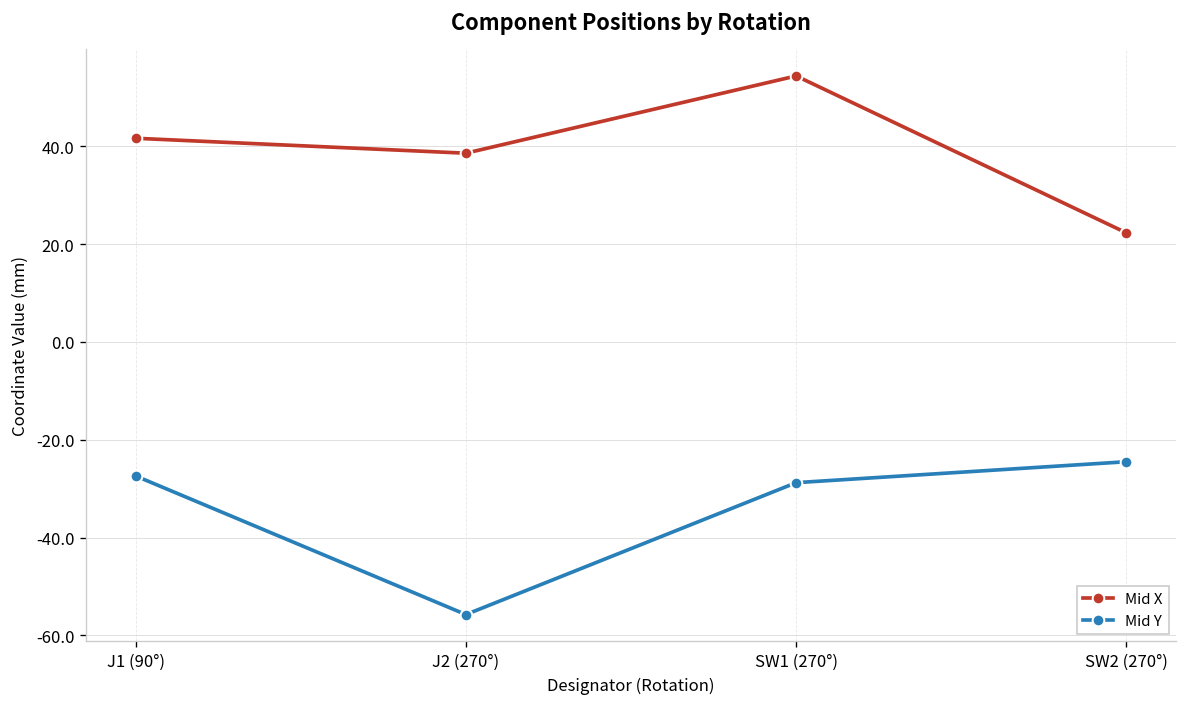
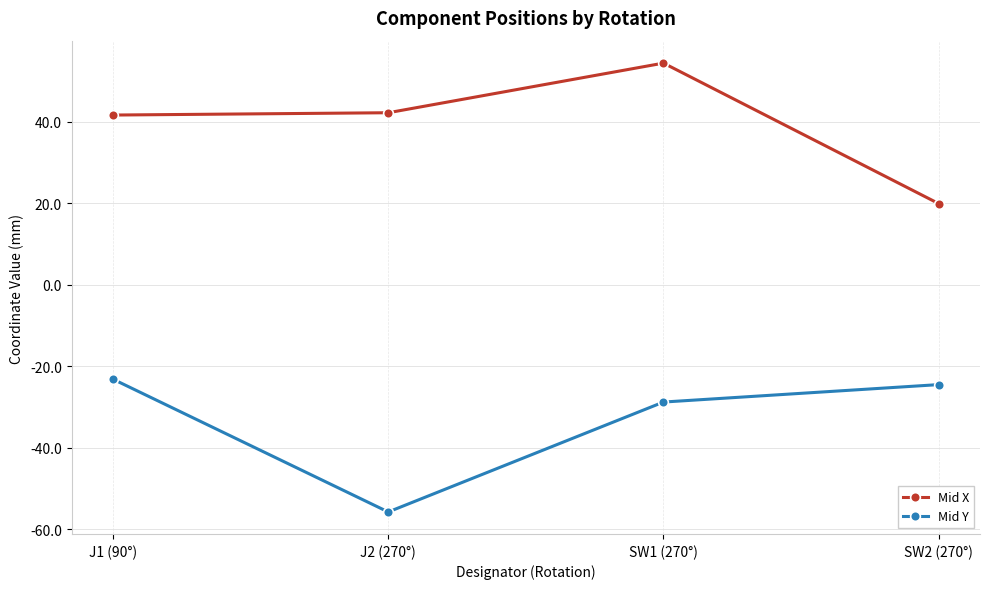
  {
    "Mid X": {
      "J1 (90°)": 42,
-     "J2 (270°)": 39,
+     "J2 (270°)": 42,
      "SW1 (270°)": 54,
-     "SW2 (270°)": 22
+     "SW2 (270°)": 20
    },
    "Mid Y": {
-     "J1 (90°)": -27,
+     "J1 (90°)": -23,
      "J2 (270°)": -56,
      "SW1 (270°)": -29,
      "SW2 (270°)": -25
    }
  }
